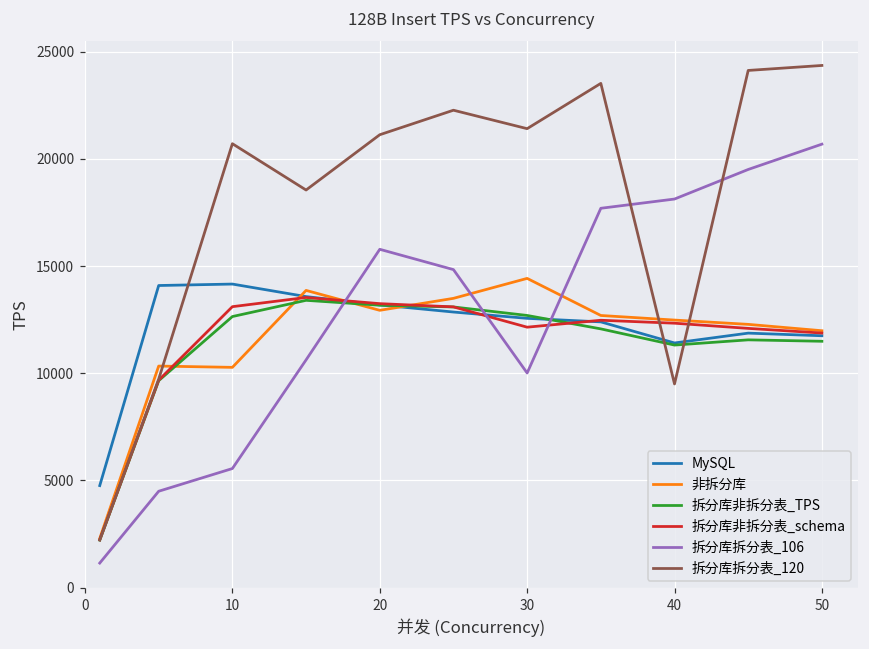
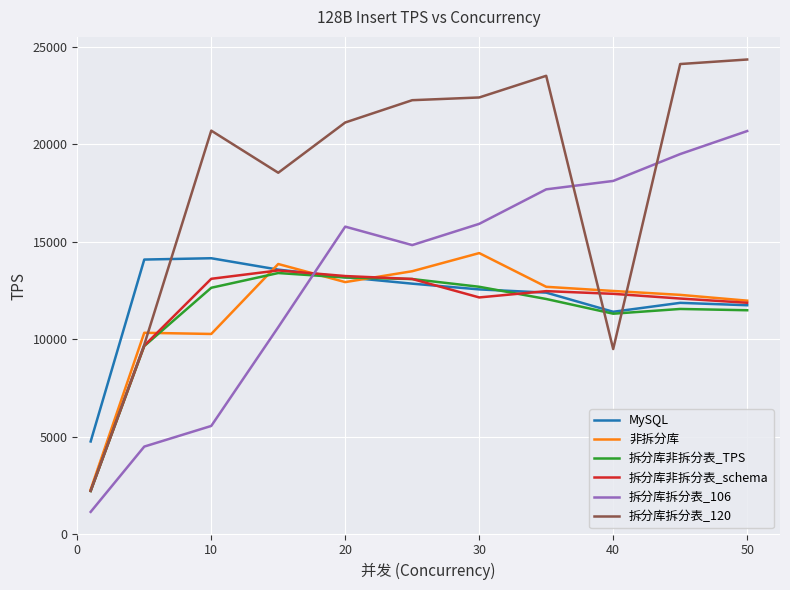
  {
    "MySQL": {
      "10": 14200,
      "30": 12600
    },
    "非拆分库": {
      "10": 10300,
      "20": 12900,
      "30": 14400,
      "40": 12500
    },
    "拆分库非拆分表_TPS": {
      "10": 12600,
      "30": 12700,
      "50": 11500
    },
    "拆分库非拆分表_schema": {
      "10": 13100,
      "30": 12100,
      "40": 12300
    },
    "拆分库拆分表_106": {
      "10": 5600,
      "20": 15800,
-     "30": 10000,
+     "30": 15900,
      "40": 18100,
      "50": 20700
    },
    "拆分库拆分表_120": {
      "10": 20700,
      "20": 21100,
-     "30": 21400,
+     "30": 22400,
      "40": 9500,
      "50": 24400
    }
  }
